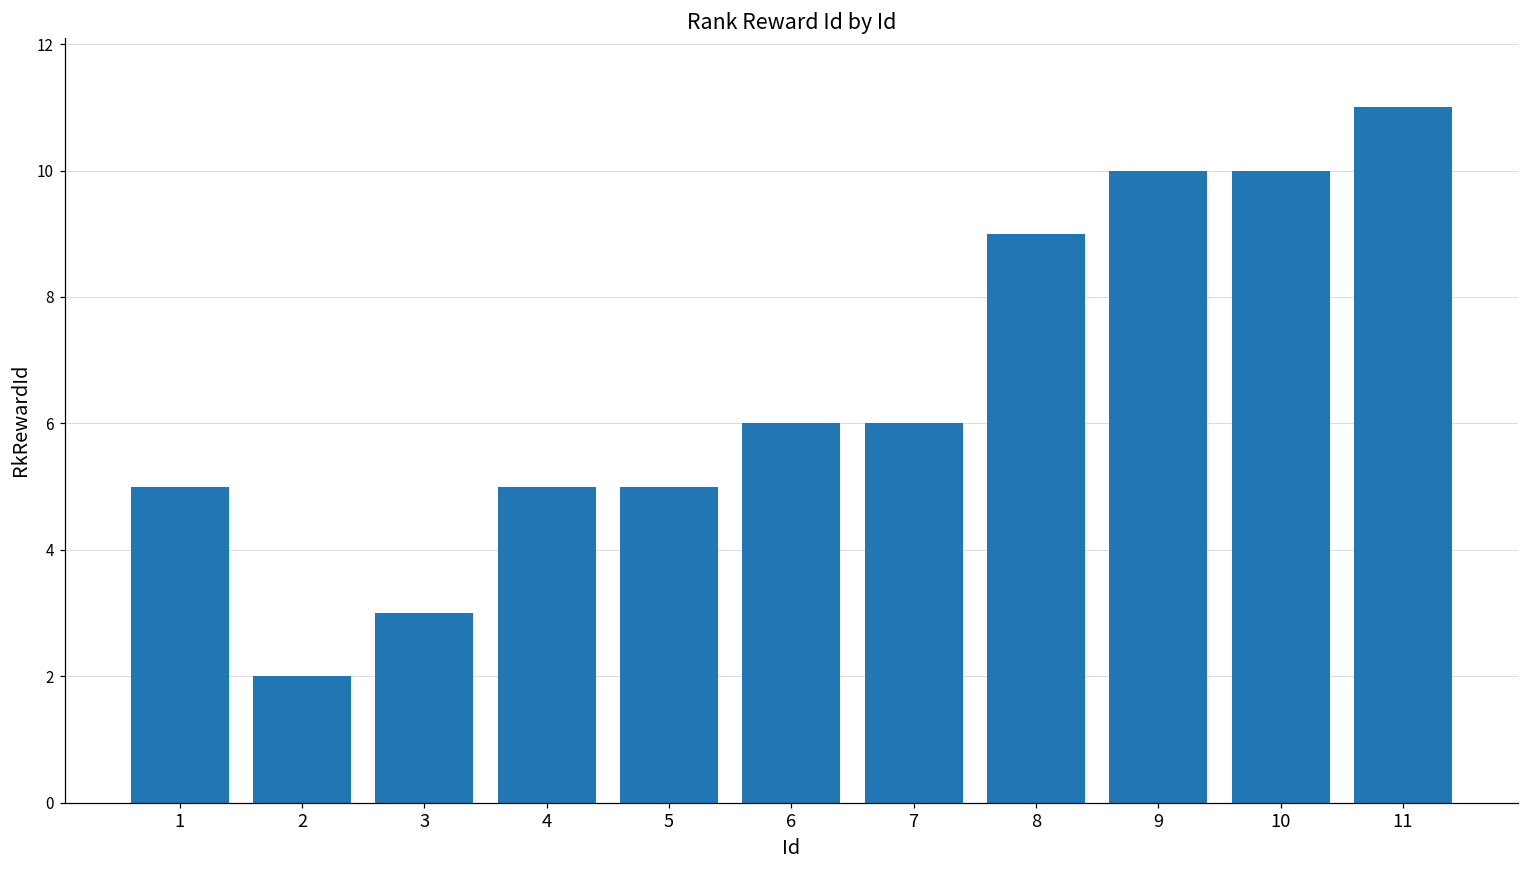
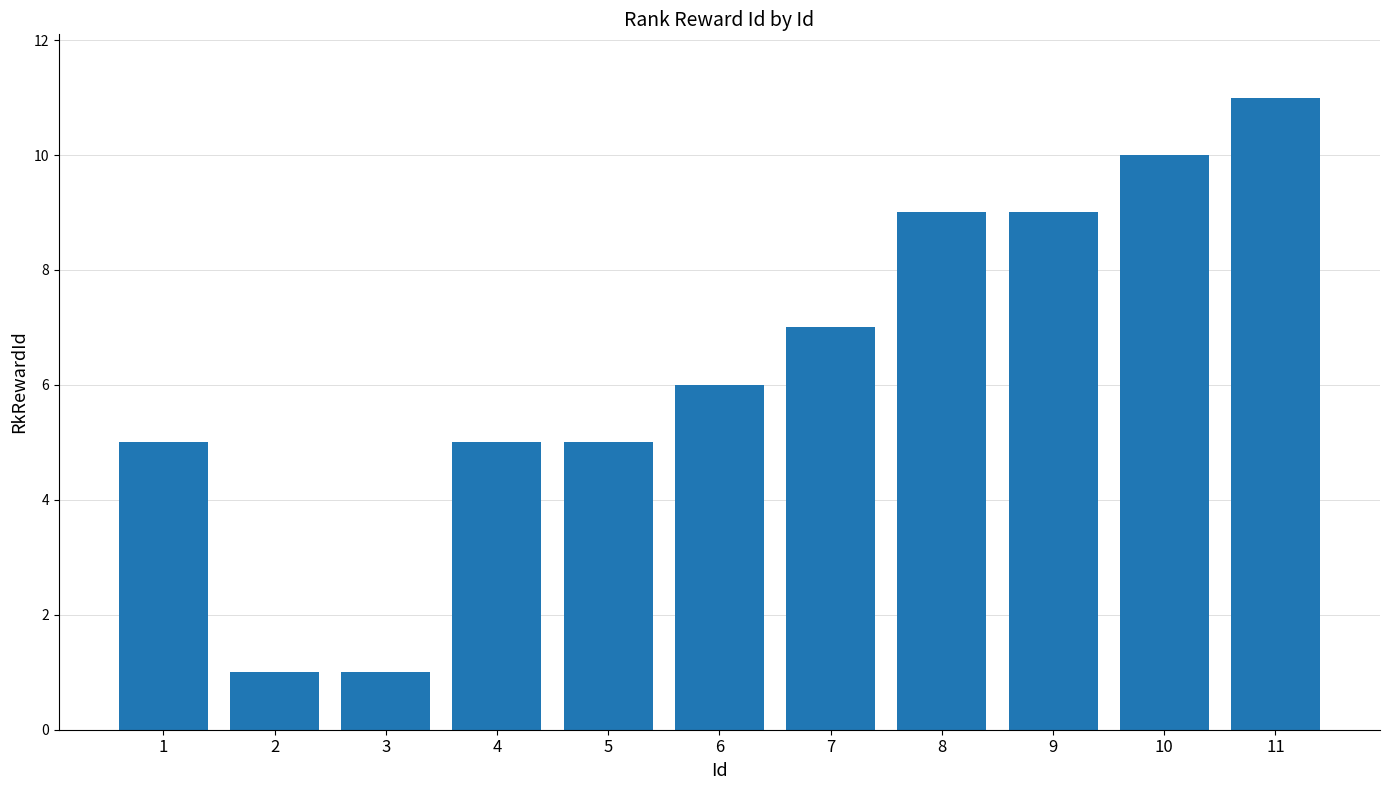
  {
    "1": 5,
-   "2": 2,
-   "3": 3,
+   "2": 1,
+   "3": 1,
    "4": 5,
    "5": 5,
    "6": 6,
-   "7": 6,
+   "7": 7,
    "8": 9,
-   "9": 10,
+   "9": 9,
    "10": 10,
    "11": 11
  }
